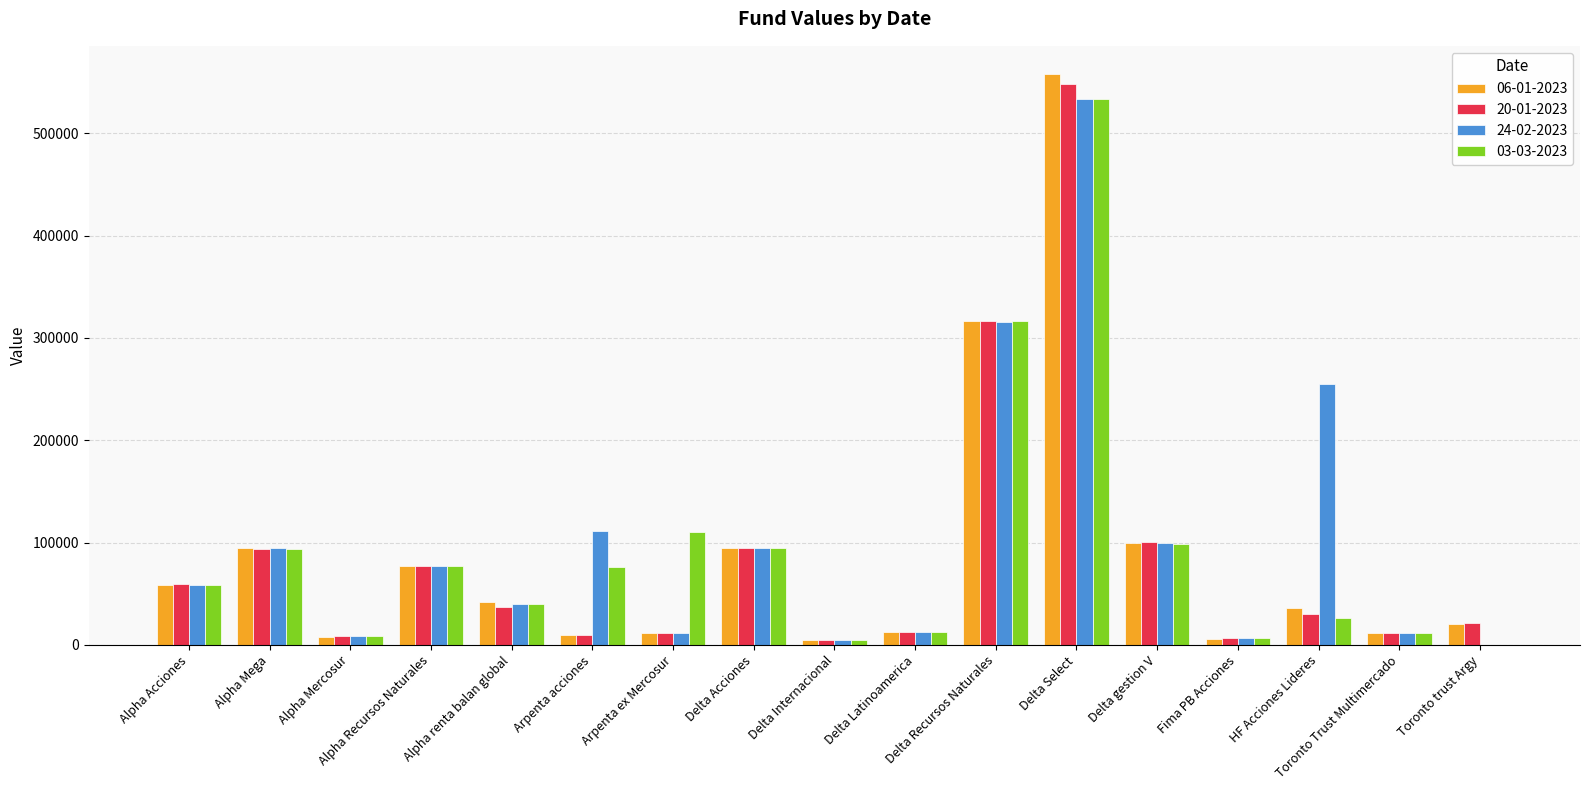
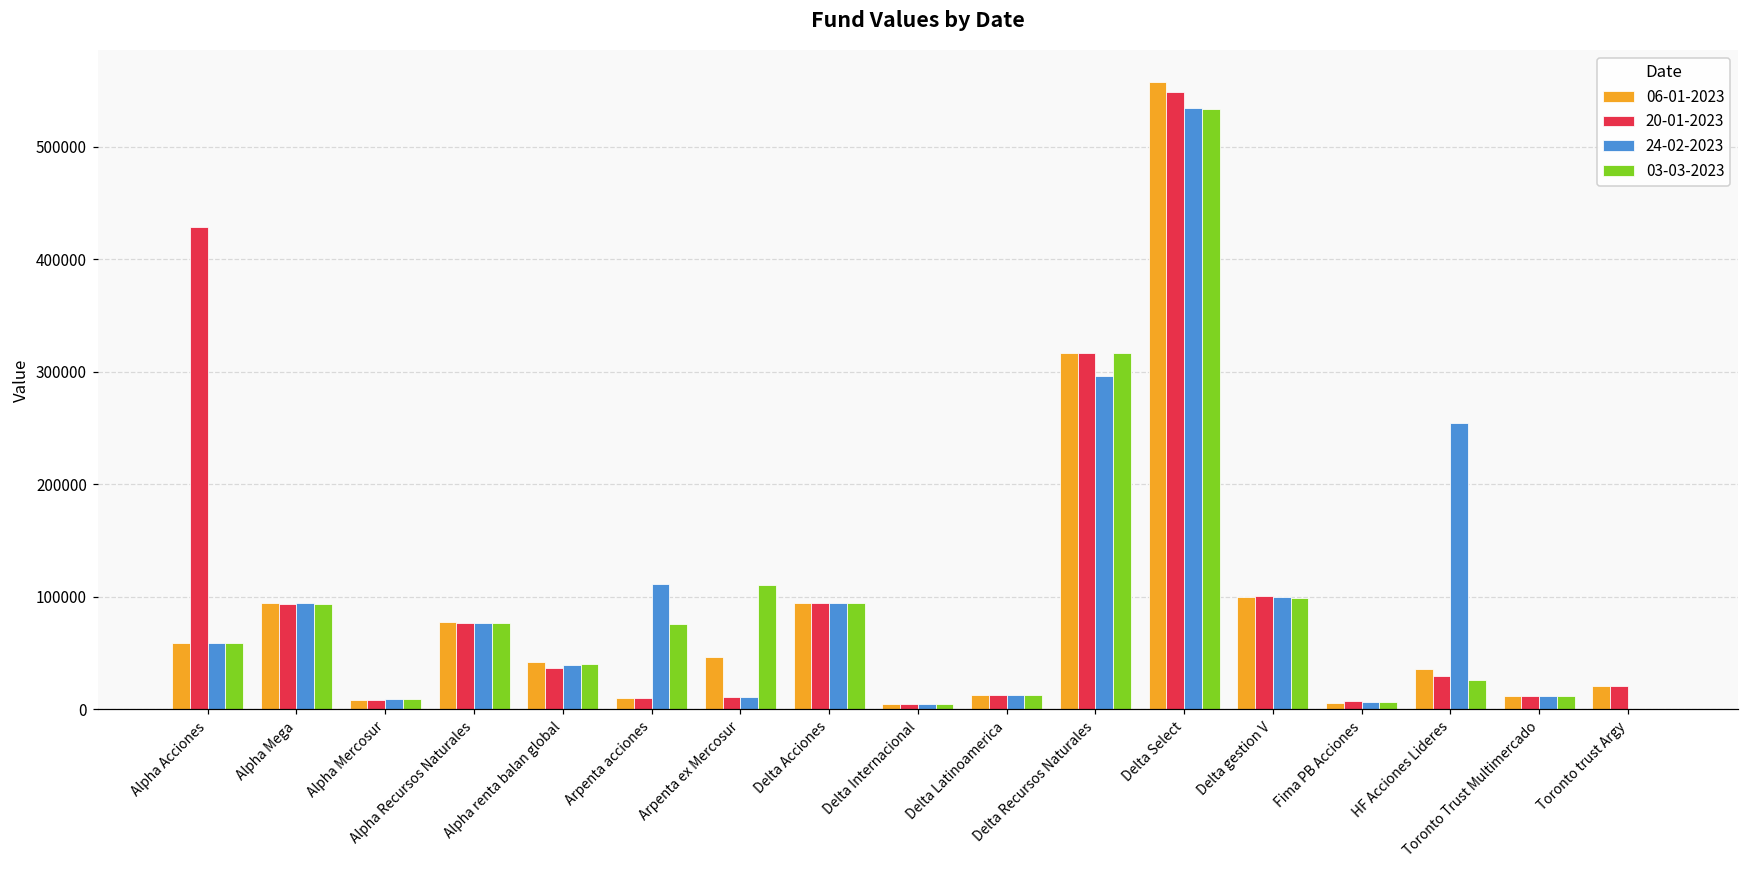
  {
    "06-01-2023": {
      "Alpha Acciones": 59000,
      "Alpha Mega": 95000,
      "Alpha Mercosur": 8000,
      "Alpha Recursos Naturales": 77000,
      "Alpha renta balan global": 42000,
      "Arpenta acciones": 10000,
-     "Arpenta ex Mercosur": 11000,
+     "Arpenta ex Mercosur": 47000,
      "Delta Acciones": 95000,
      "Delta Internacional": 4000,
      "Delta Latinoamerica": 13000,
      "Delta Recursos Naturales": 317000,
      "Delta Select": 558000,
      "Delta gestion V": 100000,
      "Fima PB Acciones": 6000,
      "HF Acciones Lideres": 36000,
      "Toronto Trust Multimercado": 12000,
      "Toronto trust Argy": 21000
    },
    "20-01-2023": {
-     "Alpha Acciones": 60000,
+     "Alpha Acciones": 429000,
      "Alpha Mega": 93000,
      "Alpha Mercosur": 9000,
      "Alpha Recursos Naturales": 77000,
      "Alpha renta balan global": 37000,
      "Arpenta acciones": 10000,
      "Arpenta ex Mercosur": 11000,
      "Delta Acciones": 95000,
      "Delta Internacional": 4000,
      "Delta Latinoamerica": 13000,
      "Delta Recursos Naturales": 317000,
      "Delta Select": 549000,
      "Delta gestion V": 101000,
      "Fima PB Acciones": 7000,
      "HF Acciones Lideres": 30000,
      "Toronto Trust Multimercado": 12000,
      "Toronto trust Argy": 21000
    },
    "24-02-2023": {
      "Alpha Acciones": 59000,
      "Alpha Mega": 95000,
      "Alpha Mercosur": 9000,
      "Alpha Recursos Naturales": 77000,
      "Alpha renta balan global": 39000,
      "Arpenta acciones": 111000,
      "Arpenta ex Mercosur": 11000,
      "Delta Acciones": 95000,
      "Delta Internacional": 4000,
      "Delta Latinoamerica": 13000,
-     "Delta Recursos Naturales": 316000,
+     "Delta Recursos Naturales": 296000,
      "Delta Select": 534000,
      "Delta gestion V": 99000,
      "Fima PB Acciones": 6000,
      "HF Acciones Lideres": 255000,
      "Toronto Trust Multimercado": 12000,
      "Toronto trust Argy": 0
    },
    "03-03-2023": {
      "Alpha Acciones": 59000,
      "Alpha Mega": 94000,
      "Alpha Mercosur": 9000,
      "Alpha Recursos Naturales": 77000,
      "Alpha renta balan global": 40000,
      "Arpenta acciones": 76000,
      "Arpenta ex Mercosur": 110000,
      "Delta Acciones": 95000,
      "Delta Internacional": 4000,
      "Delta Latinoamerica": 13000,
      "Delta Recursos Naturales": 317000,
      "Delta Select": 534000,
      "Delta gestion V": 99000,
      "Fima PB Acciones": 6000,
      "HF Acciones Lideres": 26000,
      "Toronto Trust Multimercado": 12000,
      "Toronto trust Argy": 0
    }
  }
